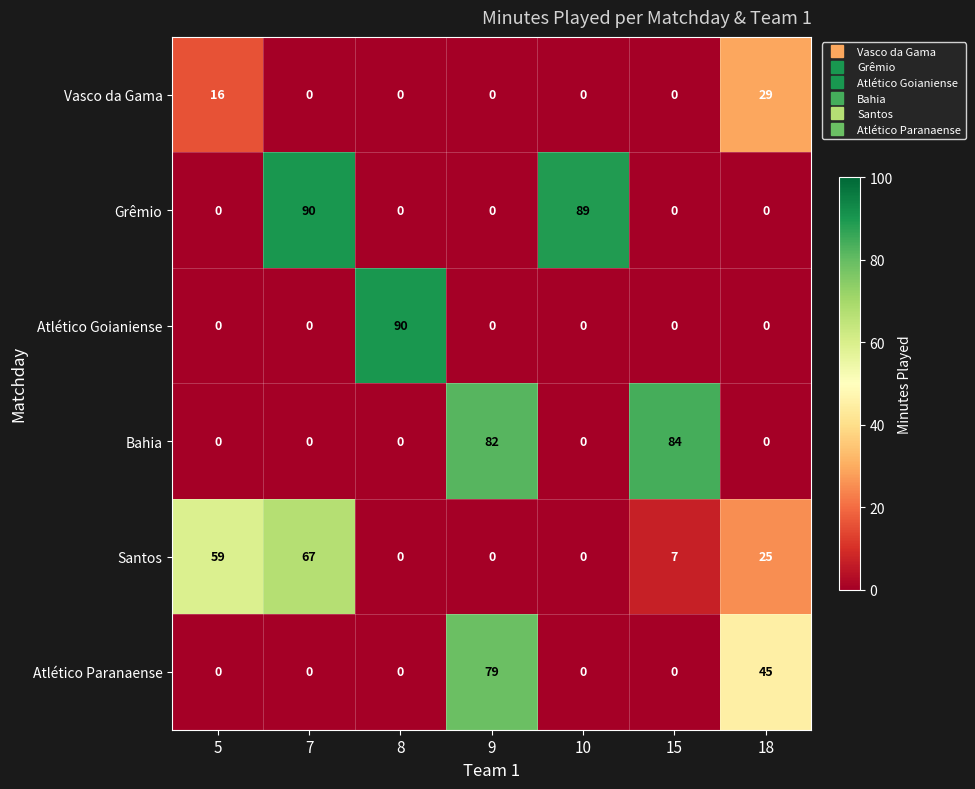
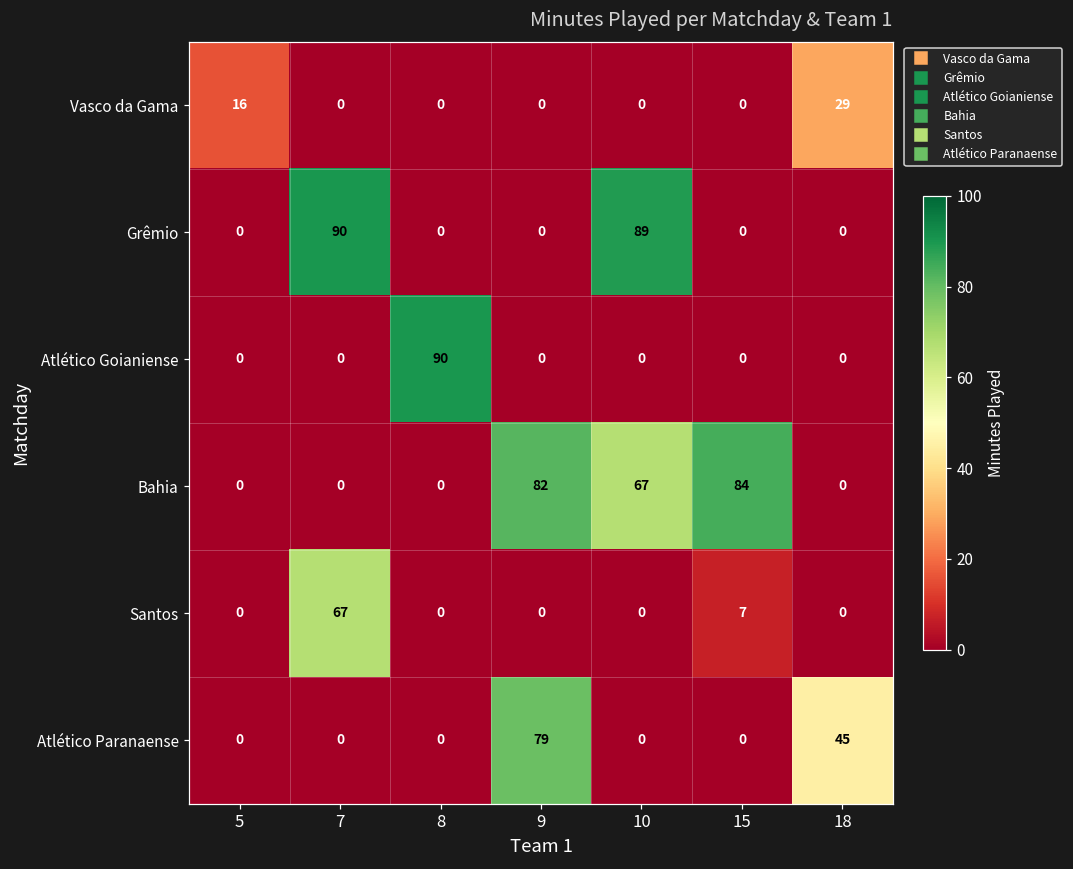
  {
    "Vasco da Gama": {
      "5": 16,
      "7": 0,
      "8": 0,
      "9": 0,
      "10": 0,
      "15": 0,
      "18": 29
    },
    "Grêmio": {
      "5": 0,
      "7": 90,
      "8": 0,
      "9": 0,
      "10": 89,
      "15": 0,
      "18": 0
    },
    "Atlético Goianiense": {
      "5": 0,
      "7": 0,
      "8": 90,
      "9": 0,
      "10": 0,
      "15": 0,
      "18": 0
    },
    "Bahia": {
      "5": 0,
      "7": 0,
      "8": 0,
      "9": 82,
-     "10": 0,
+     "10": 67,
      "15": 84,
      "18": 0
    },
    "Santos": {
-     "5": 59,
+     "5": 0,
      "7": 67,
      "8": 0,
      "9": 0,
      "10": 0,
      "15": 7,
-     "18": 25
+     "18": 0
    },
    "Atlético Paranaense": {
      "5": 0,
      "7": 0,
      "8": 0,
      "9": 79,
      "10": 0,
      "15": 0,
      "18": 45
    }
  }
